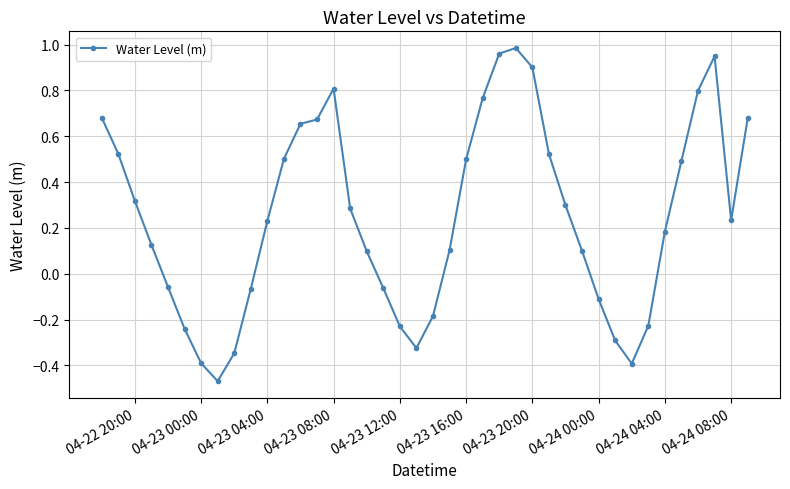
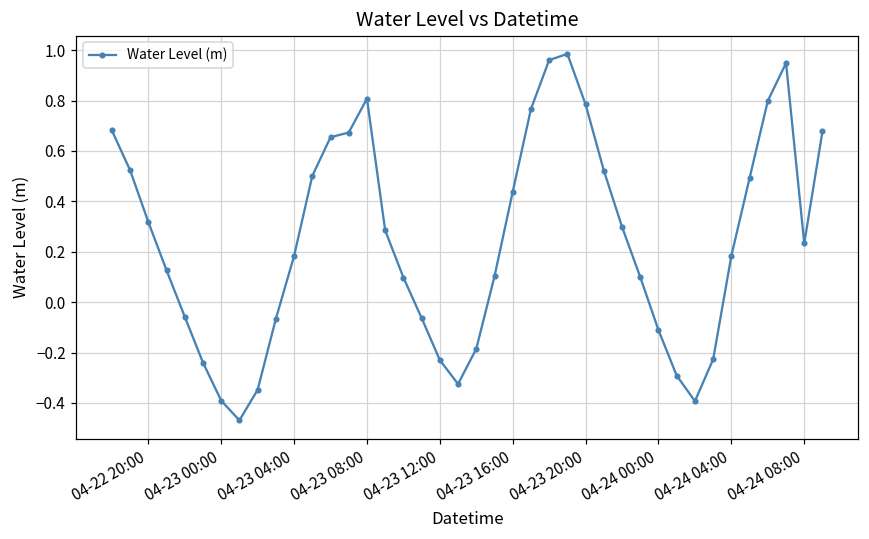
  {
    "04-22 20:00": 0.32,
    "04-23 00:00": -0.39,
-   "04-23 04:00": 0.23,
+   "04-23 04:00": 0.18,
    "04-23 08:00": 0.81,
    "04-23 12:00": -0.23,
-   "04-23 16:00": 0.50,
-   "04-23 20:00": 0.90,
+   "04-23 16:00": 0.44,
+   "04-23 20:00": 0.78,
    "04-24 00:00": -0.11,
    "04-24 04:00": 0.18,
    "04-24 08:00": 0.23
  }
